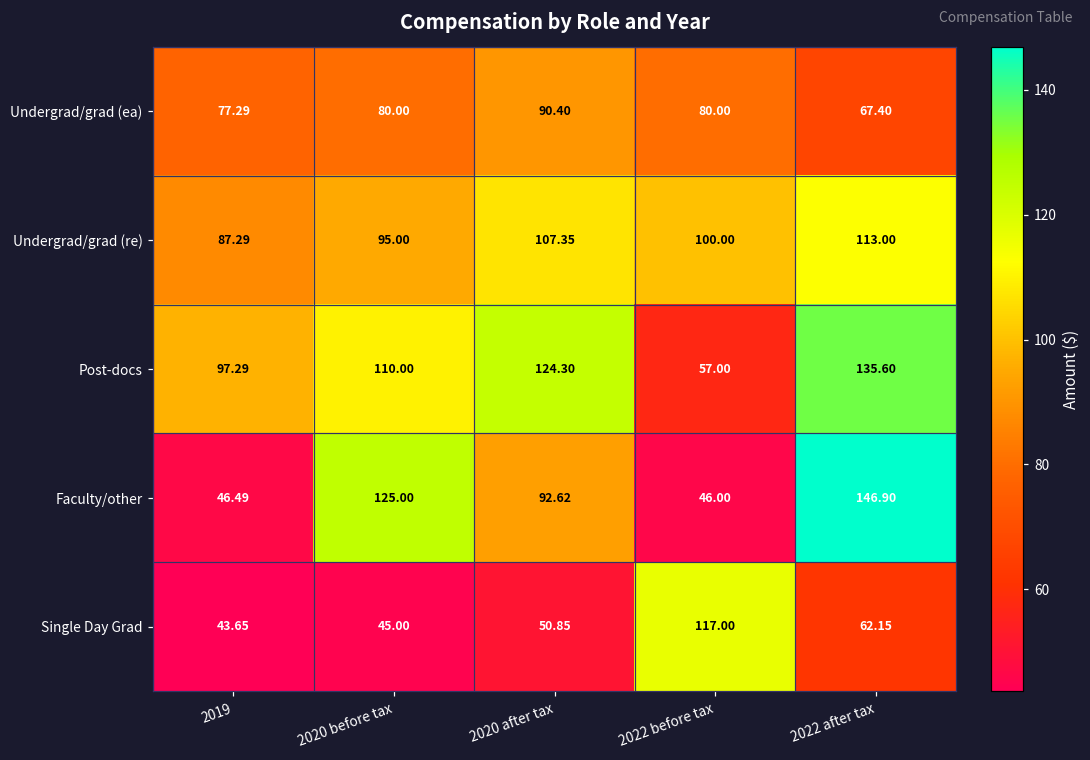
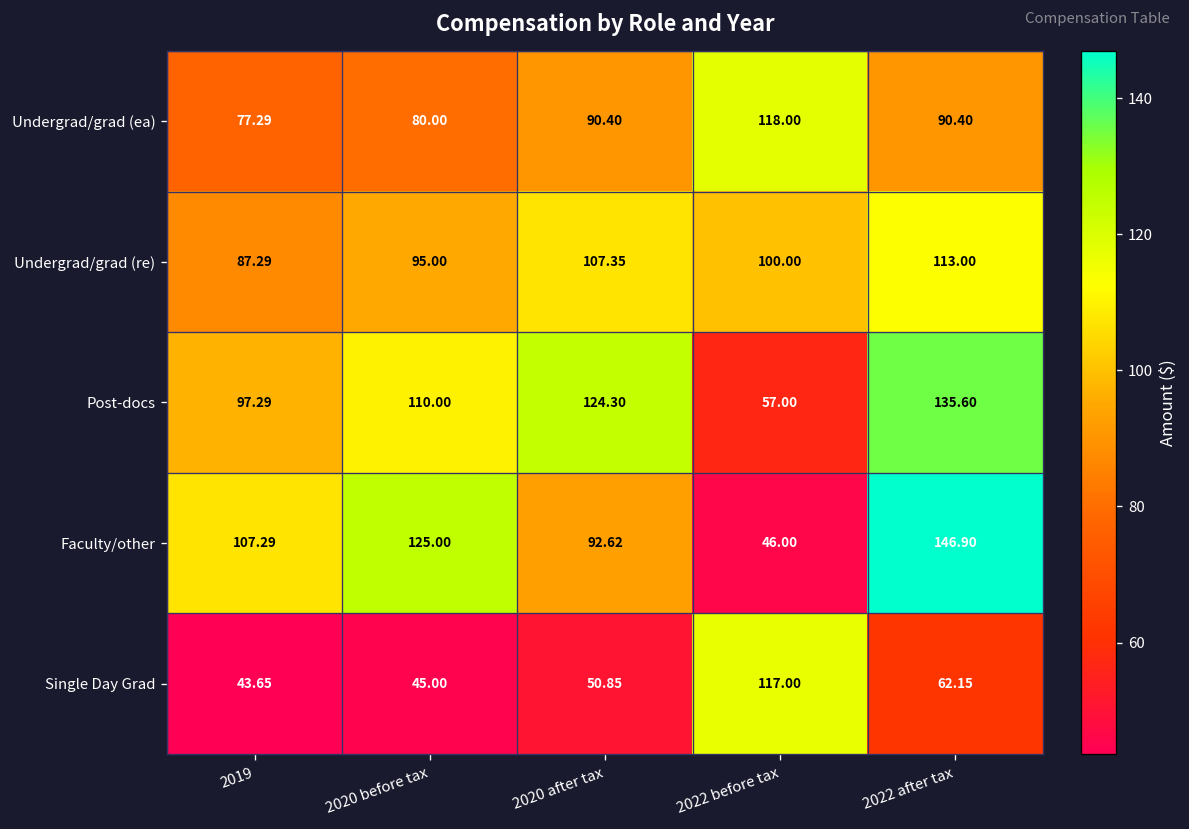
  {
    "Undergrad/grad (ea)": {
      "2019": 77.29,
      "2020 before tax": 80.00,
      "2020 after tax": 90.40,
-     "2022 before tax": 80.00,
-     "2022 after tax": 67.40
+     "2022 before tax": 118.00,
+     "2022 after tax": 90.40
    },
    "Undergrad/grad (re)": {
      "2019": 87.29,
      "2020 before tax": 95.00,
      "2020 after tax": 107.35,
      "2022 before tax": 100.00,
      "2022 after tax": 113.00
    },
    "Post-docs": {
      "2019": 97.29,
      "2020 before tax": 110.00,
      "2020 after tax": 124.30,
      "2022 before tax": 57.00,
      "2022 after tax": 135.60
    },
    "Faculty/other": {
-     "2019": 46.49,
+     "2019": 107.29,
      "2020 before tax": 125.00,
      "2020 after tax": 92.62,
      "2022 before tax": 46.00,
      "2022 after tax": 146.90
    },
    "Single Day Grad": {
      "2019": 43.65,
      "2020 before tax": 45.00,
      "2020 after tax": 50.85,
      "2022 before tax": 117.00,
      "2022 after tax": 62.15
    }
  }
